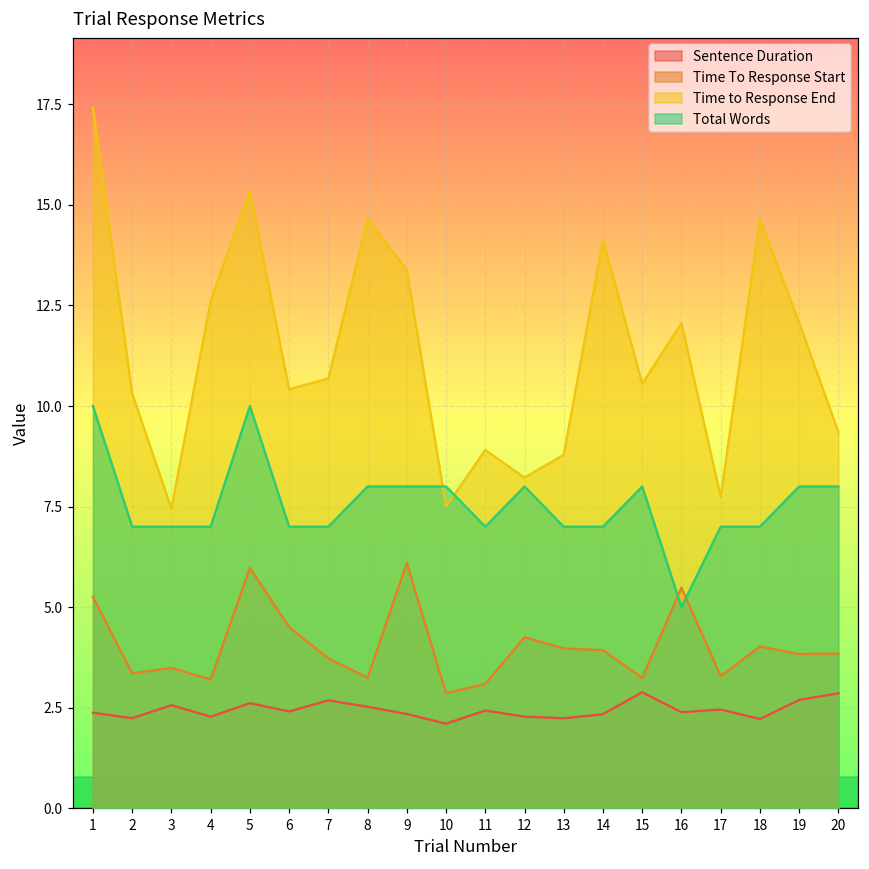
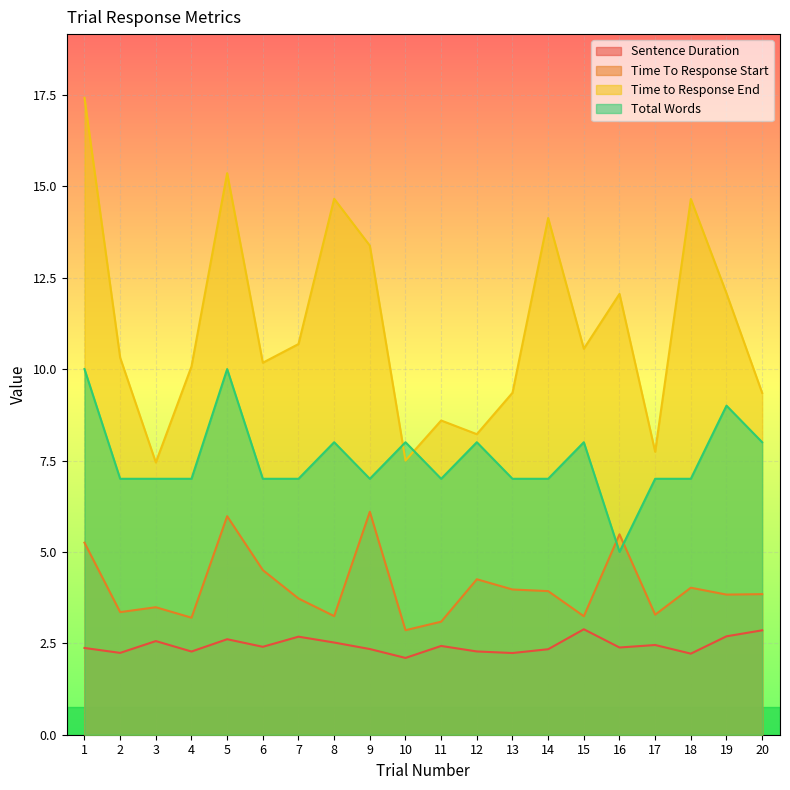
  {
    "Time to Response End": {
      "1": 17.4,
      "2": 10.3,
      "3": 7.4,
-     "4": 12.6,
+     "4": 10.1,
      "5": 15.4,
-     "6": 10.4,
+     "6": 10.2,
      "7": 10.7,
      "8": 14.7,
      "9": 13.4,
      "10": 7.5,
-     "11": 8.9,
+     "11": 8.6,
      "12": 8.2,
-     "13": 8.8,
+     "13": 9.4,
      "14": 14.1,
      "15": 10.6,
      "16": 12.1,
      "17": 7.7,
      "18": 14.7,
      "19": 12.1,
      "20": 9.3
    },
    "Total Words": {
      "1": 10,
      "2": 7,
      "3": 7,
      "4": 7,
      "5": 10,
      "6": 7,
      "7": 7,
      "8": 8,
-     "9": 8,
+     "9": 7,
      "10": 8,
      "11": 7,
      "12": 8,
      "13": 7,
      "14": 7,
      "15": 8,
      "16": 5,
      "17": 7,
      "18": 7,
-     "19": 8,
+     "19": 9,
      "20": 8
    }
  }
